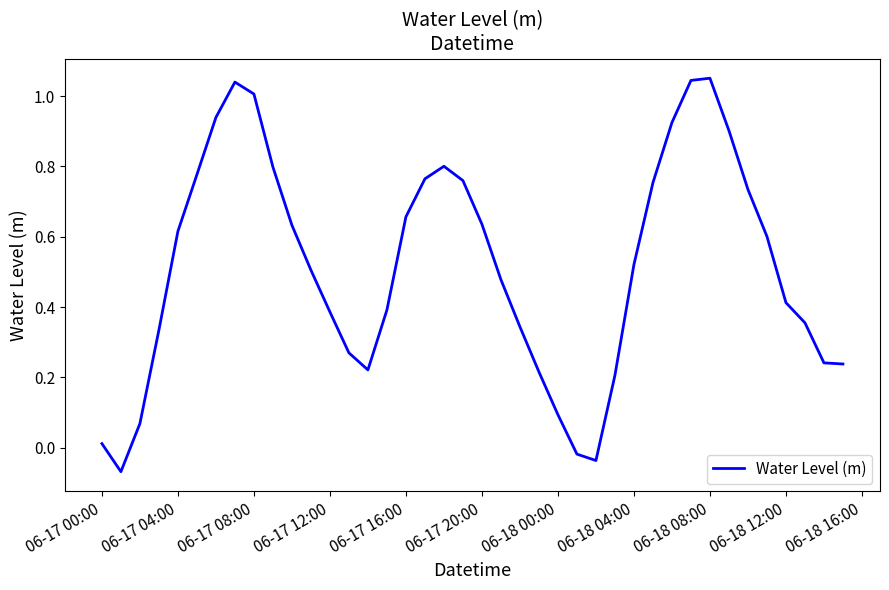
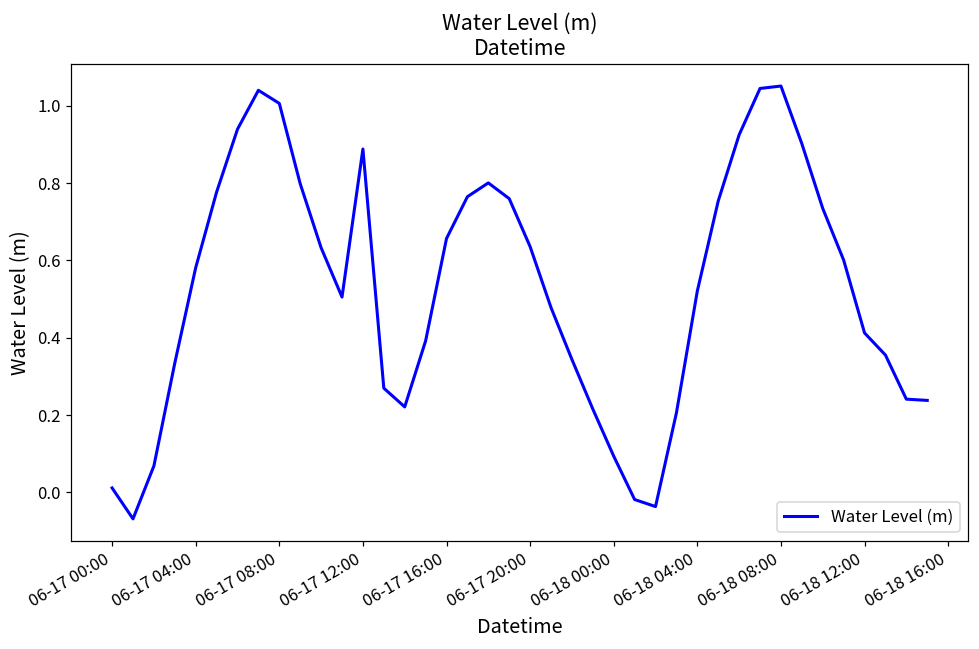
  {
    "06-17 00:00": 0.01,
-   "06-17 04:00": 0.62,
+   "06-17 04:00": 0.58,
    "06-17 08:00": 1.01,
-   "06-17 12:00": 0.39,
+   "06-17 12:00": 0.89,
    "06-17 16:00": 0.66,
    "06-17 20:00": 0.64,
    "06-18 00:00": 0.09,
    "06-18 04:00": 0.52,
    "06-18 08:00": 1.05,
    "06-18 12:00": 0.41
  }
